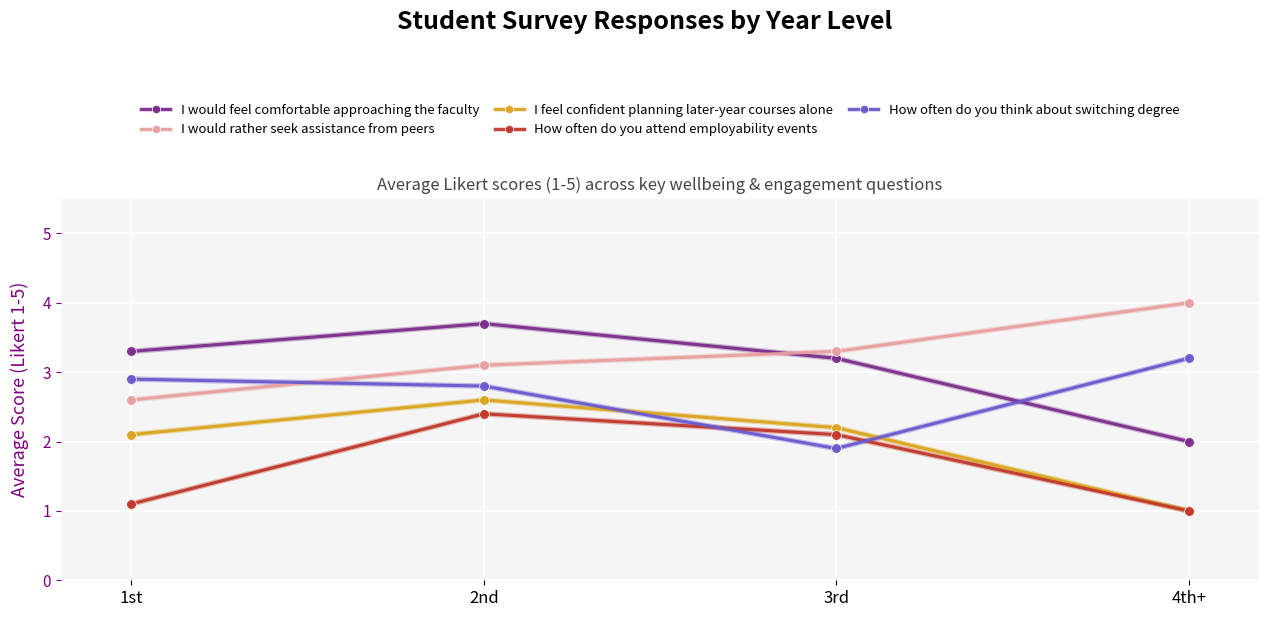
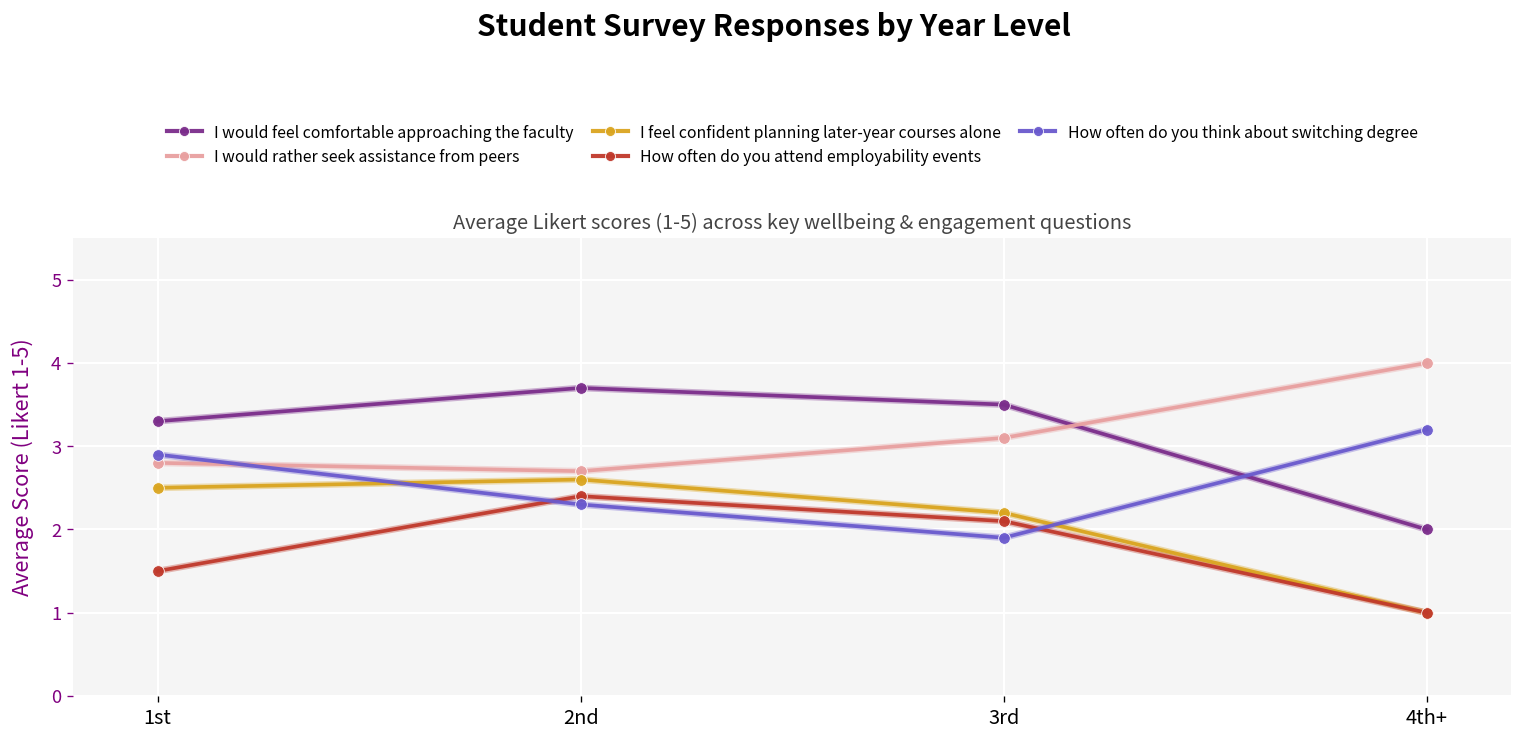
  {
    "I would feel comfortable approaching the faculty": {
      "1st": 3.3,
      "2nd": 3.7,
-     "3rd": 3.2,
+     "3rd": 3.5,
      "4th+": 2.0
    },
    "I would rather seek assistance from peers": {
-     "1st": 2.6,
-     "2nd": 3.1,
-     "3rd": 3.3,
+     "1st": 2.8,
+     "2nd": 2.7,
+     "3rd": 3.1,
      "4th+": 4.0
    },
    "I feel confident planning later-year courses alone": {
-     "1st": 2.1,
+     "1st": 2.5,
      "2nd": 2.6,
      "3rd": 2.2
    },
    "How often do you attend employability events": {
-     "1st": 1.1,
+     "1st": 1.5,
      "2nd": 2.4,
      "3rd": 2.1
    },
    "How often do you think about switching degree": {
      "1st": 2.9,
-     "2nd": 2.8,
+     "2nd": 2.3,
      "3rd": 1.9,
      "4th+": 3.2
    }
  }
